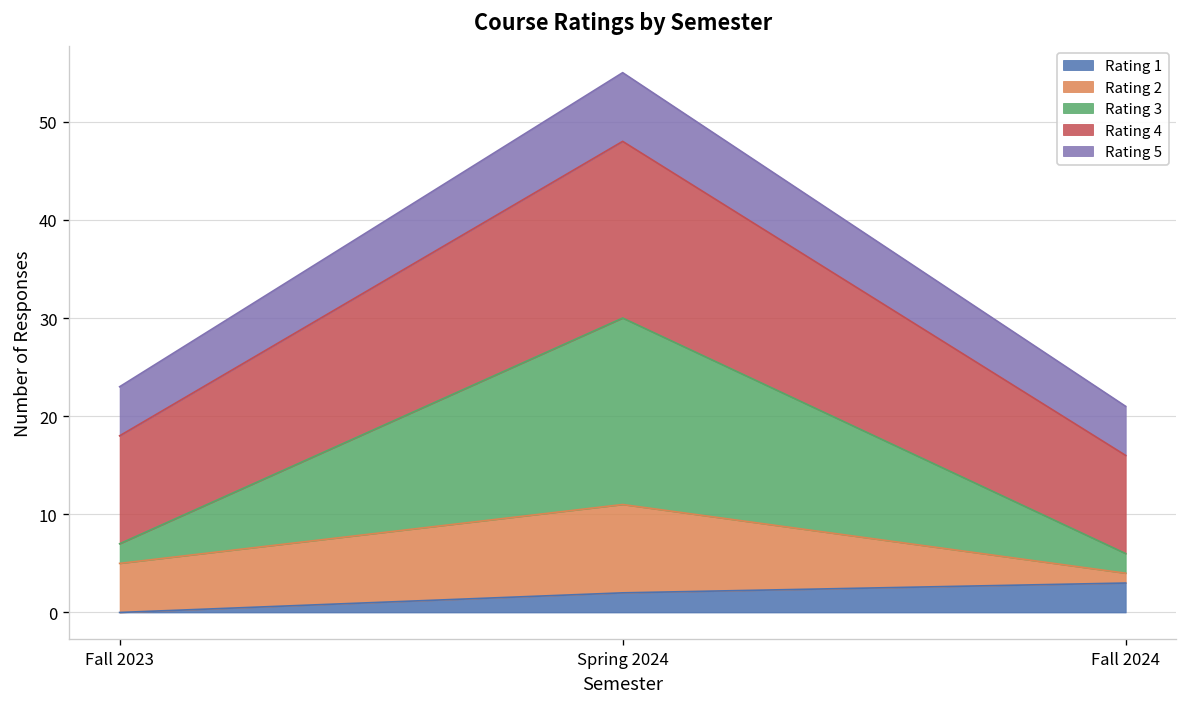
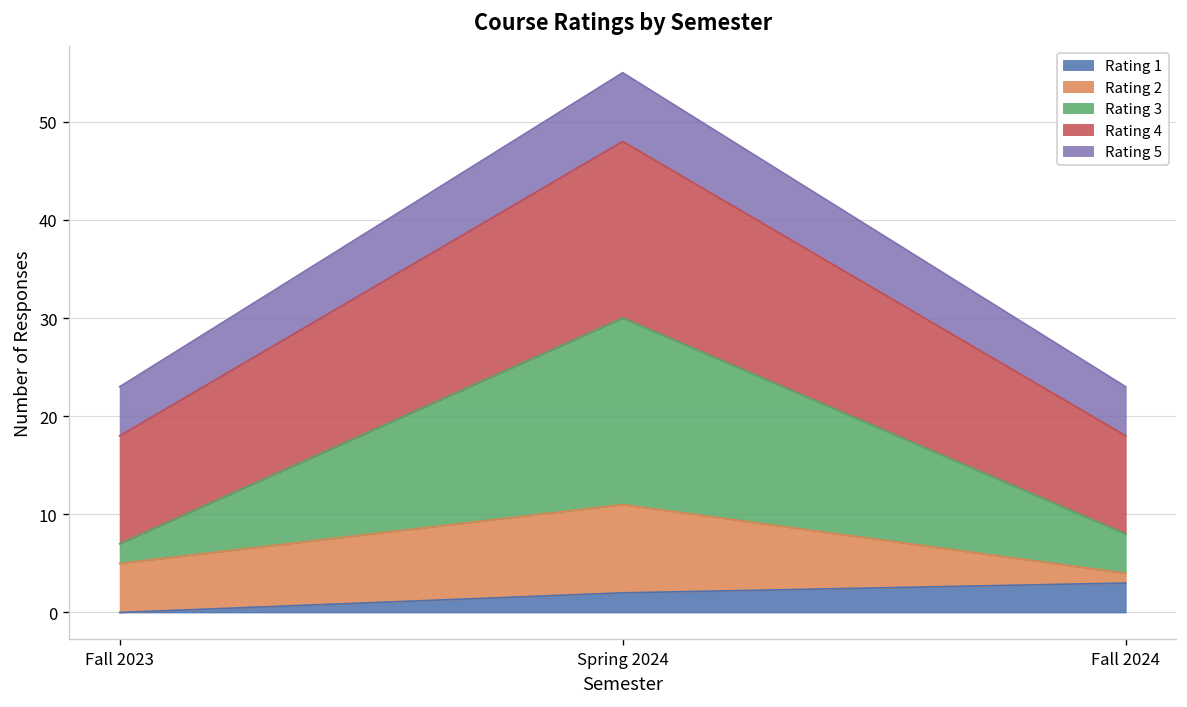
  {
    "Rating 3": {
      "Fall 2023": 2,
      "Spring 2024": 19,
-     "Fall 2024": 2
+     "Fall 2024": 4
    }
  }
